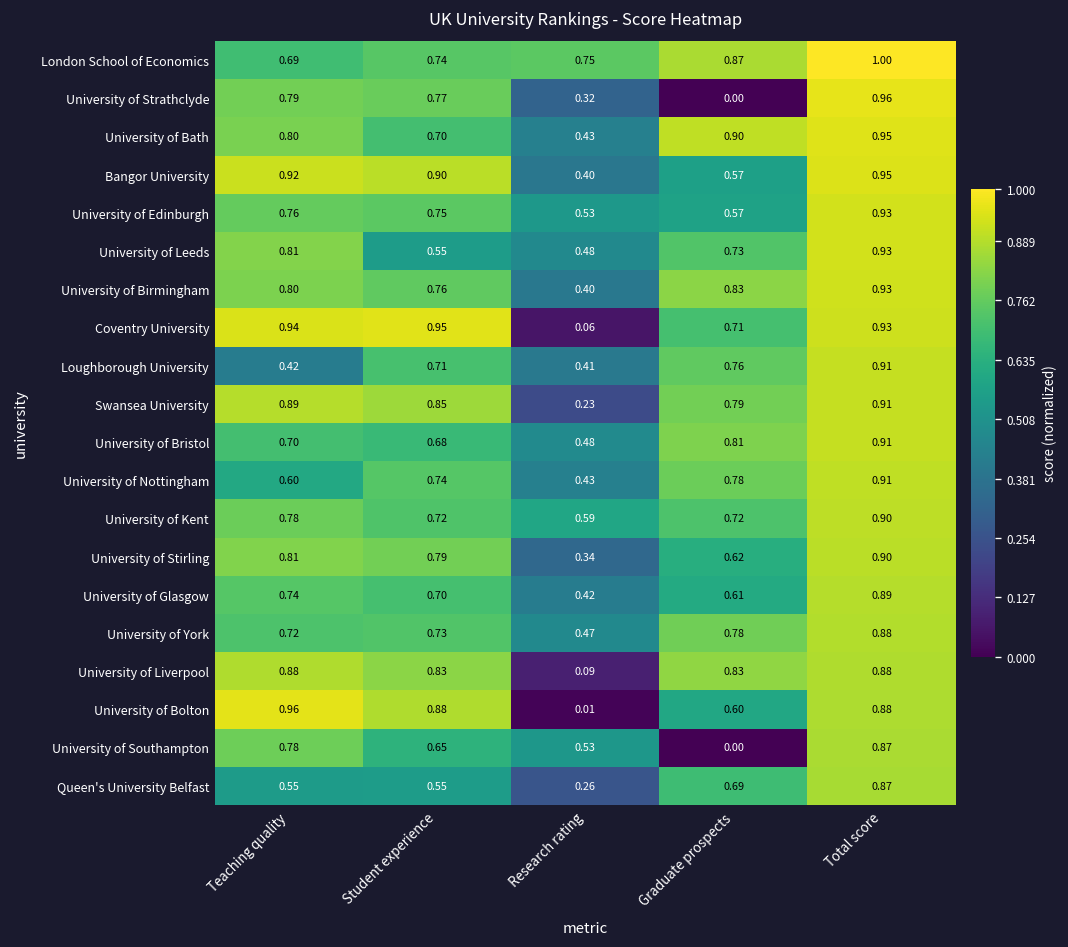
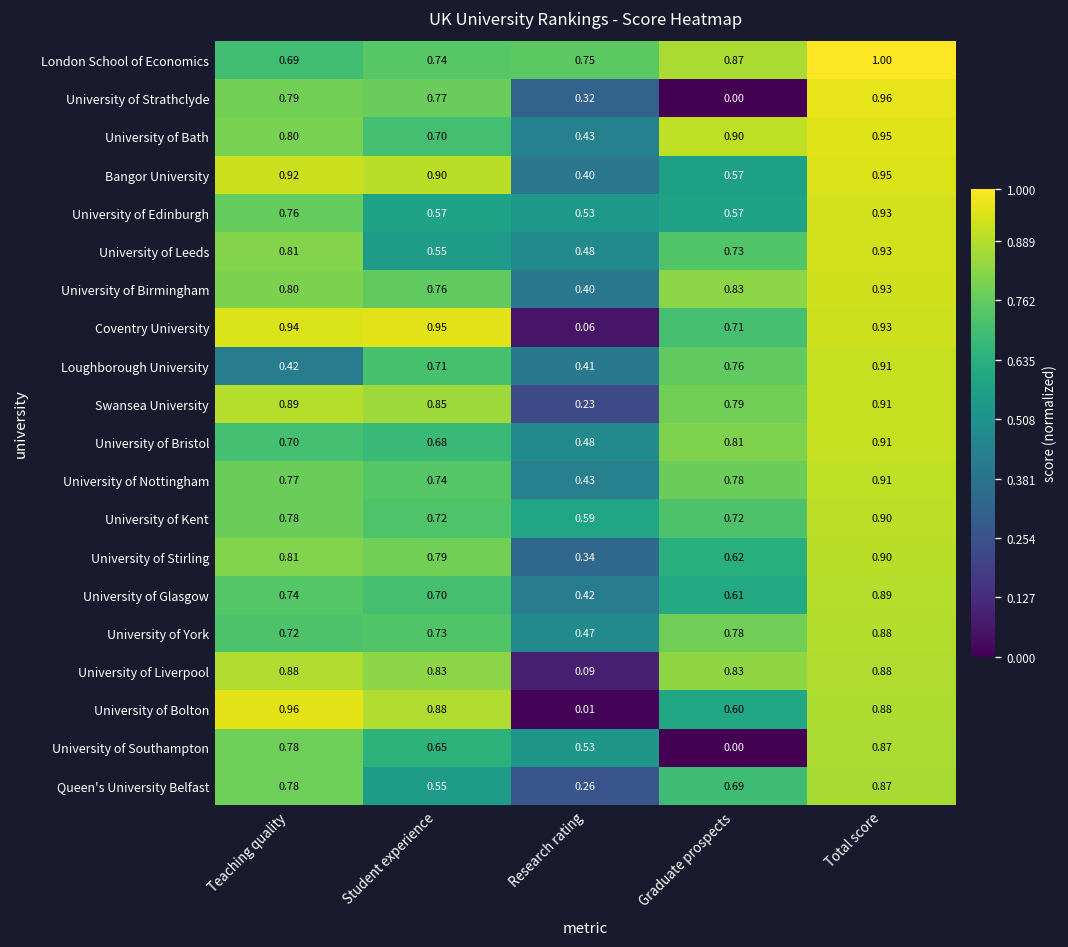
  {
    "London School of Economics": {
      "Teaching quality": 0.69,
      "Student experience": 0.74,
      "Research rating": 0.75,
      "Graduate prospects": 0.87,
      "Total score": 1.00
    },
    "University of Strathclyde": {
      "Teaching quality": 0.79,
      "Student experience": 0.77,
      "Research rating": 0.32,
      "Graduate prospects": 0.00,
      "Total score": 0.96
    },
    "University of Bath": {
      "Teaching quality": 0.80,
      "Student experience": 0.70,
      "Research rating": 0.43,
      "Graduate prospects": 0.90,
      "Total score": 0.95
    },
    "Bangor University": {
      "Teaching quality": 0.92,
      "Student experience": 0.90,
      "Research rating": 0.40,
      "Graduate prospects": 0.57,
      "Total score": 0.95
    },
    "University of Edinburgh": {
      "Teaching quality": 0.76,
-     "Student experience": 0.75,
+     "Student experience": 0.57,
      "Research rating": 0.53,
      "Graduate prospects": 0.57,
      "Total score": 0.93
    },
    "University of Leeds": {
      "Teaching quality": 0.81,
      "Student experience": 0.55,
      "Research rating": 0.48,
      "Graduate prospects": 0.73,
      "Total score": 0.93
    },
    "University of Birmingham": {
      "Teaching quality": 0.80,
      "Student experience": 0.76,
      "Research rating": 0.40,
      "Graduate prospects": 0.83,
      "Total score": 0.93
    },
    "Coventry University": {
      "Teaching quality": 0.94,
      "Student experience": 0.95,
      "Research rating": 0.06,
      "Graduate prospects": 0.71,
      "Total score": 0.93
    },
    "Loughborough University": {
      "Teaching quality": 0.42,
      "Student experience": 0.71,
      "Research rating": 0.41,
      "Graduate prospects": 0.76,
      "Total score": 0.91
    },
    "Swansea University": {
      "Teaching quality": 0.89,
      "Student experience": 0.85,
      "Research rating": 0.23,
      "Graduate prospects": 0.79,
      "Total score": 0.91
    },
    "University of Bristol": {
      "Teaching quality": 0.70,
      "Student experience": 0.68,
      "Research rating": 0.48,
      "Graduate prospects": 0.81,
      "Total score": 0.91
    },
    "University of Nottingham": {
-     "Teaching quality": 0.60,
+     "Teaching quality": 0.77,
      "Student experience": 0.74,
      "Research rating": 0.43,
      "Graduate prospects": 0.78,
      "Total score": 0.91
    },
    "University of Kent": {
      "Teaching quality": 0.78,
      "Student experience": 0.72,
      "Research rating": 0.59,
      "Graduate prospects": 0.72,
      "Total score": 0.90
    },
    "University of Stirling": {
      "Teaching quality": 0.81,
      "Student experience": 0.79,
      "Research rating": 0.34,
      "Graduate prospects": 0.62,
      "Total score": 0.90
    },
    "University of Glasgow": {
      "Teaching quality": 0.74,
      "Student experience": 0.70,
      "Research rating": 0.42,
      "Graduate prospects": 0.61,
      "Total score": 0.89
    },
    "University of York": {
      "Teaching quality": 0.72,
      "Student experience": 0.73,
      "Research rating": 0.47,
      "Graduate prospects": 0.78,
      "Total score": 0.88
    },
    "University of Liverpool": {
      "Teaching quality": 0.88,
      "Student experience": 0.83,
      "Research rating": 0.09,
      "Graduate prospects": 0.83,
      "Total score": 0.88
    },
    "University of Bolton": {
      "Teaching quality": 0.96,
      "Student experience": 0.88,
      "Research rating": 0.01,
      "Graduate prospects": 0.60,
      "Total score": 0.88
    },
    "University of Southampton": {
      "Teaching quality": 0.78,
      "Student experience": 0.65,
      "Research rating": 0.53,
      "Graduate prospects": 0.00,
      "Total score": 0.87
    },
    "Queen's University Belfast": {
-     "Teaching quality": 0.55,
+     "Teaching quality": 0.78,
      "Student experience": 0.55,
      "Research rating": 0.26,
      "Graduate prospects": 0.69,
      "Total score": 0.87
    }
  }
